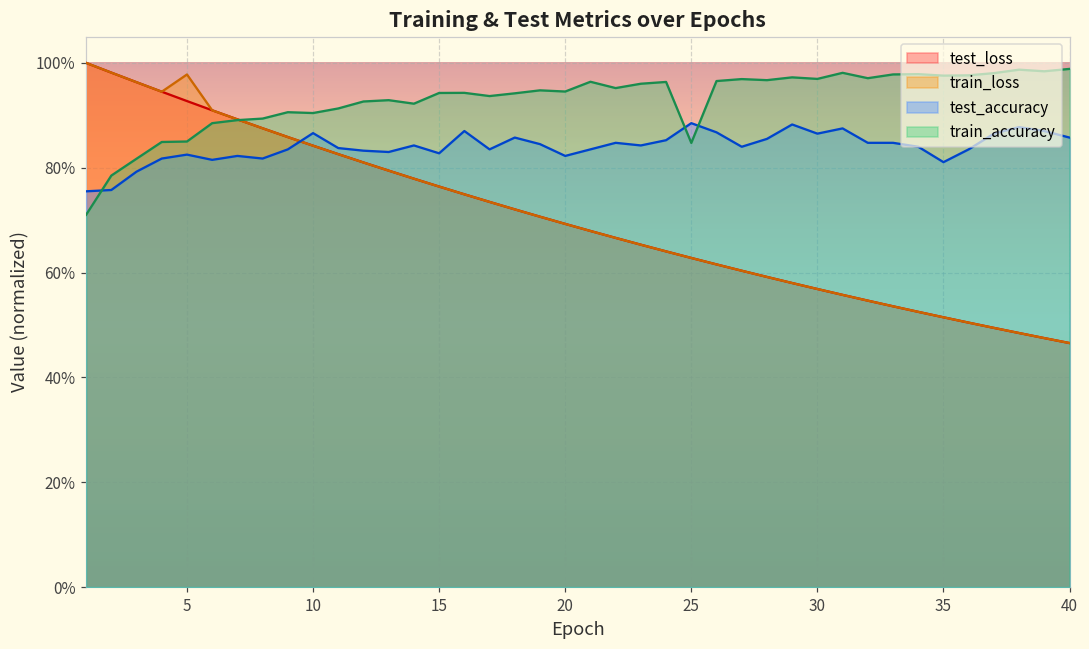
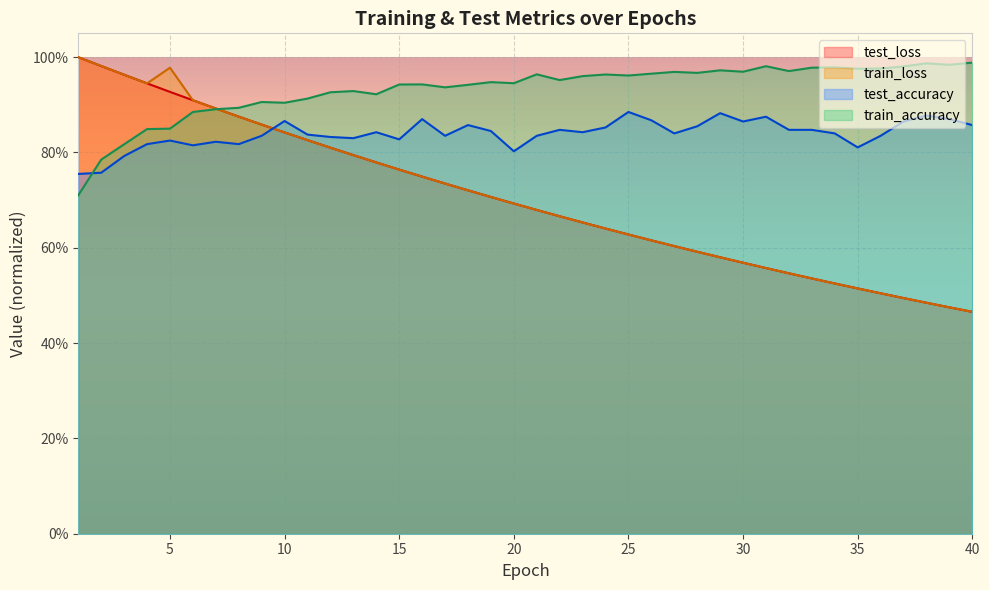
  {
    "test_loss": {
      "5": "93%"
    },
    "train_loss": {
      "5": "98%"
    },
    "test_accuracy": {
      "5": "82%",
      "10": "87%",
      "15": "83%",
-     "20": "82%",
+     "20": "80%",
      "25": "88%",
      "30": "86%",
      "35": "81%",
      "40": "86%"
    },
    "train_accuracy": {
      "5": "85%",
      "10": "90%",
      "15": "94%",
      "20": "95%",
-     "25": "85%",
+     "25": "96%",
      "30": "97%",
      "40": "99%"
    }
  }
